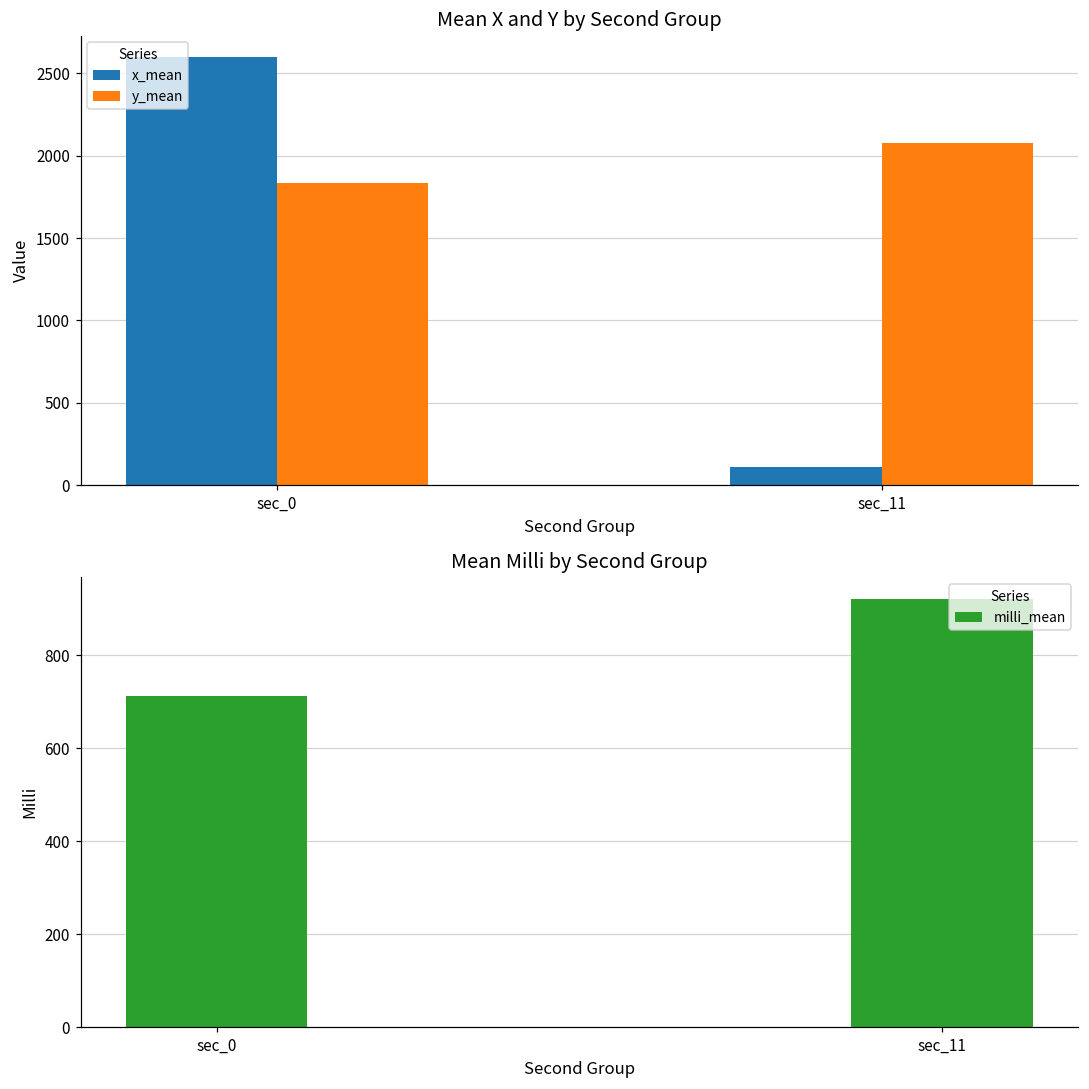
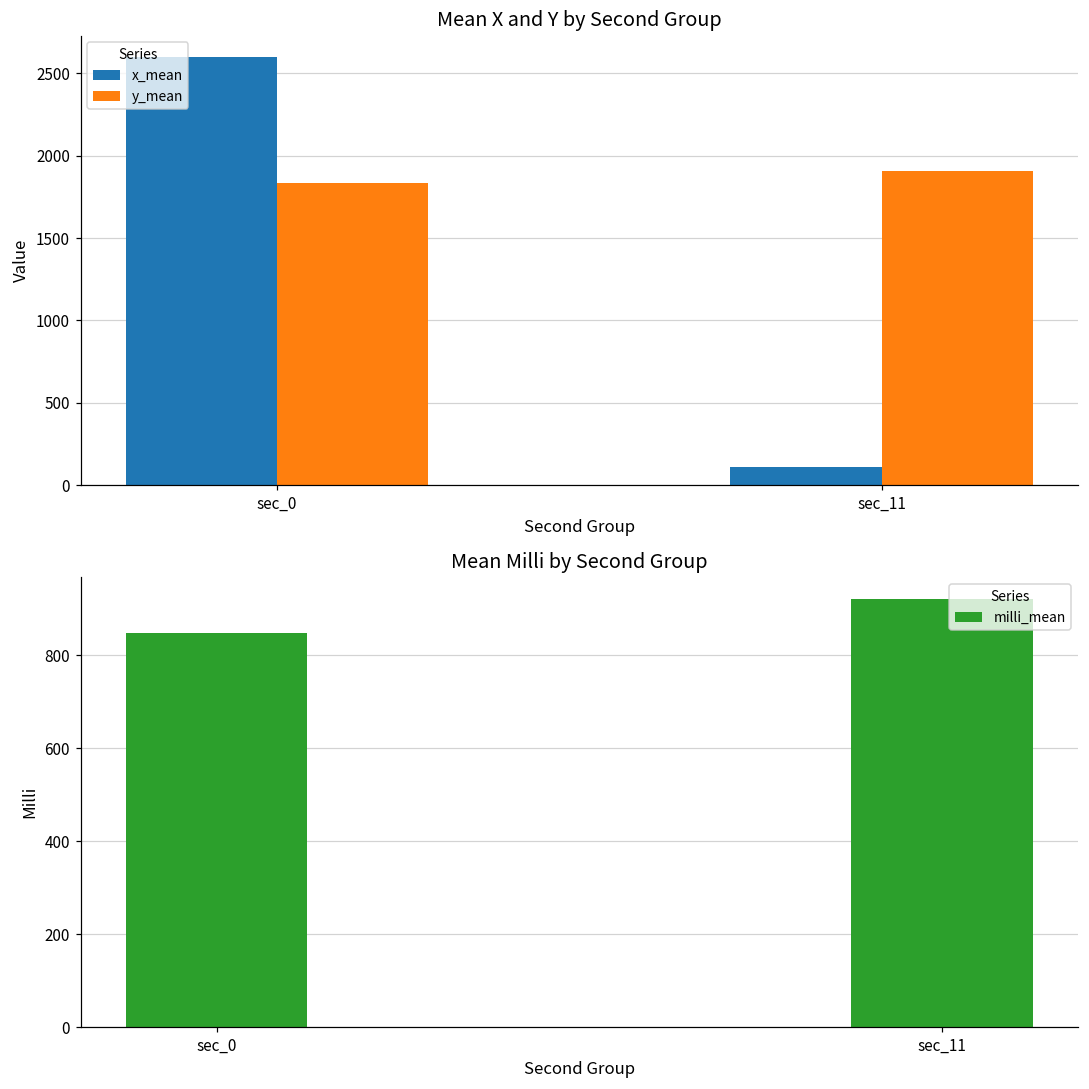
  {
    "Mean X and Y by Second Group": {
      "x_mean": {
        "sec_0": 2600,
        "sec_11": 110
      },
      "y_mean": {
        "sec_0": 1830,
-       "sec_11": 2080
+       "sec_11": 1900
      }
    },
    "Mean Milli by Second Group": {
-     "sec_0": 710,
+     "sec_0": 850,
      "sec_11": 920
    }
  }
